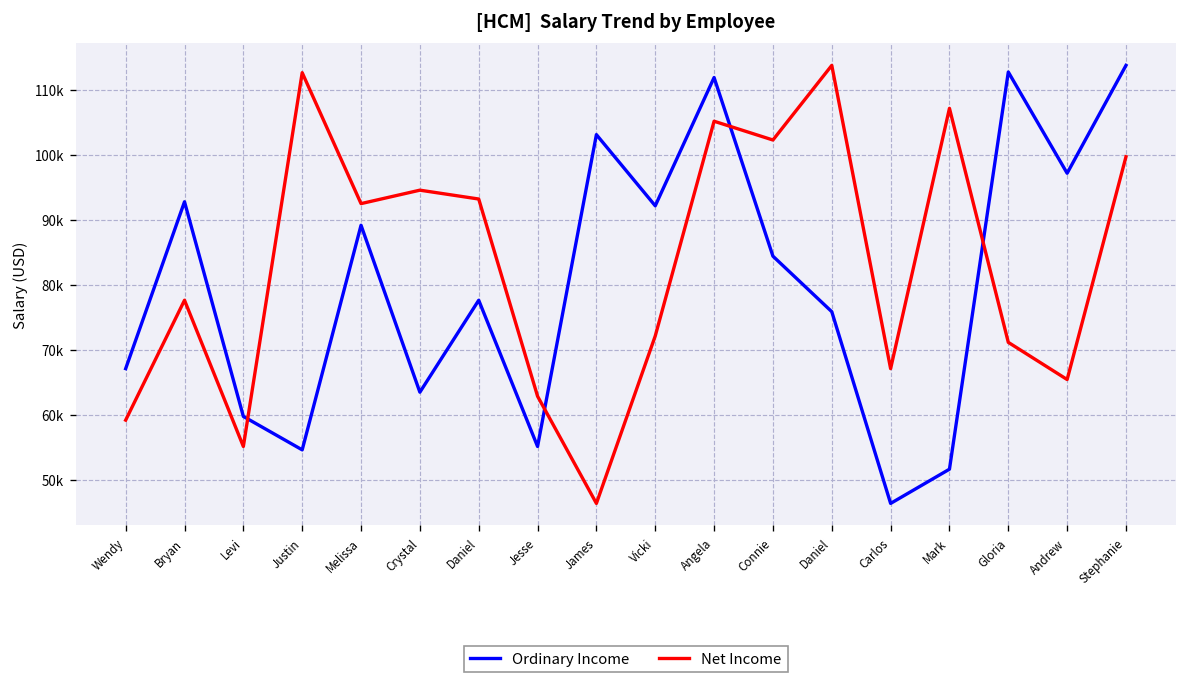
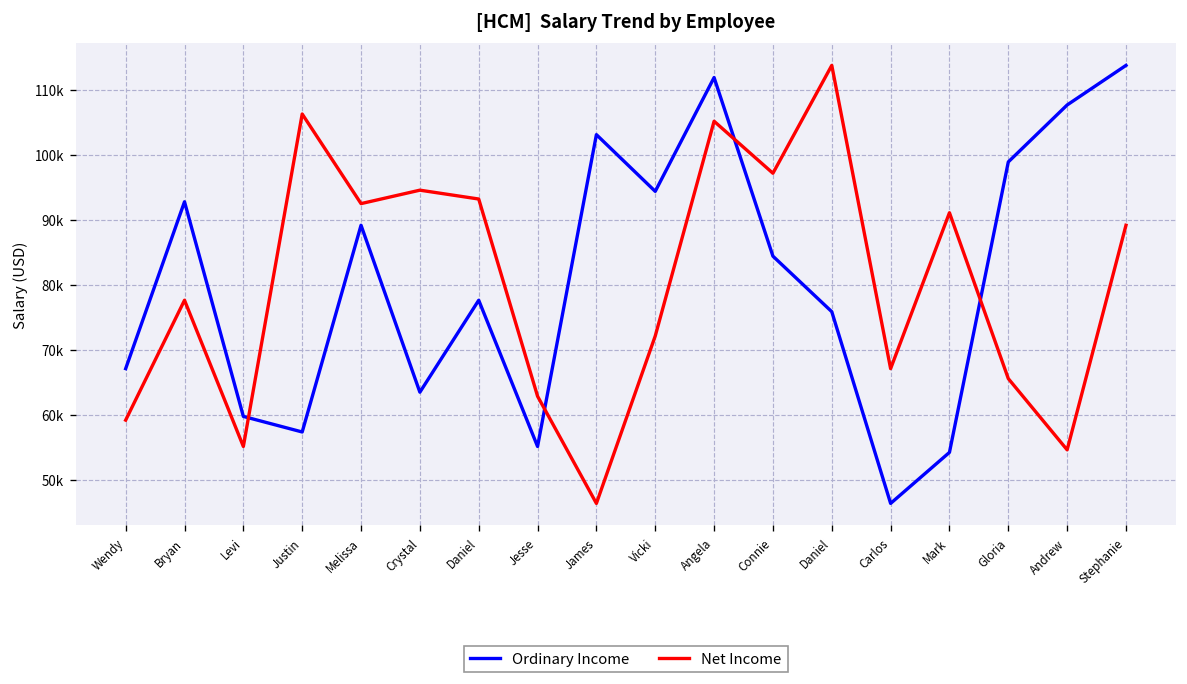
  {
    "Ordinary Income": {
      "Wendy": 67000,
      "Bryan": 93000,
      "Levi": 60000,
-     "Justin": 55000,
+     "Justin": 57000,
      "Melissa": 89000,
      "Crystal": 63000,
      "Jesse": 55000,
      "James": 103000,
-     "Vicki": 92000,
+     "Vicki": 94000,
      "Angela": 112000,
      "Connie": 84000,
      "Carlos": 46000,
-     "Mark": 52000,
-     "Gloria": 113000,
-     "Andrew": 97000,
+     "Mark": 54000,
+     "Gloria": 99000,
+     "Andrew": 108000,
      "Stephanie": 114000
    },
    "Net Income": {
      "Wendy": 59000,
      "Bryan": 78000,
      "Levi": 55000,
-     "Justin": 113000,
+     "Justin": 106000,
      "Melissa": 92000,
      "Crystal": 95000,
      "Jesse": 63000,
      "James": 46000,
      "Vicki": 72000,
      "Angela": 105000,
-     "Connie": 102000,
+     "Connie": 97000,
      "Carlos": 67000,
-     "Mark": 107000,
-     "Gloria": 71000,
-     "Andrew": 65000,
-     "Stephanie": 100000
+     "Mark": 91000,
+     "Gloria": 66000,
+     "Andrew": 55000,
+     "Stephanie": 89000
    }
  }
